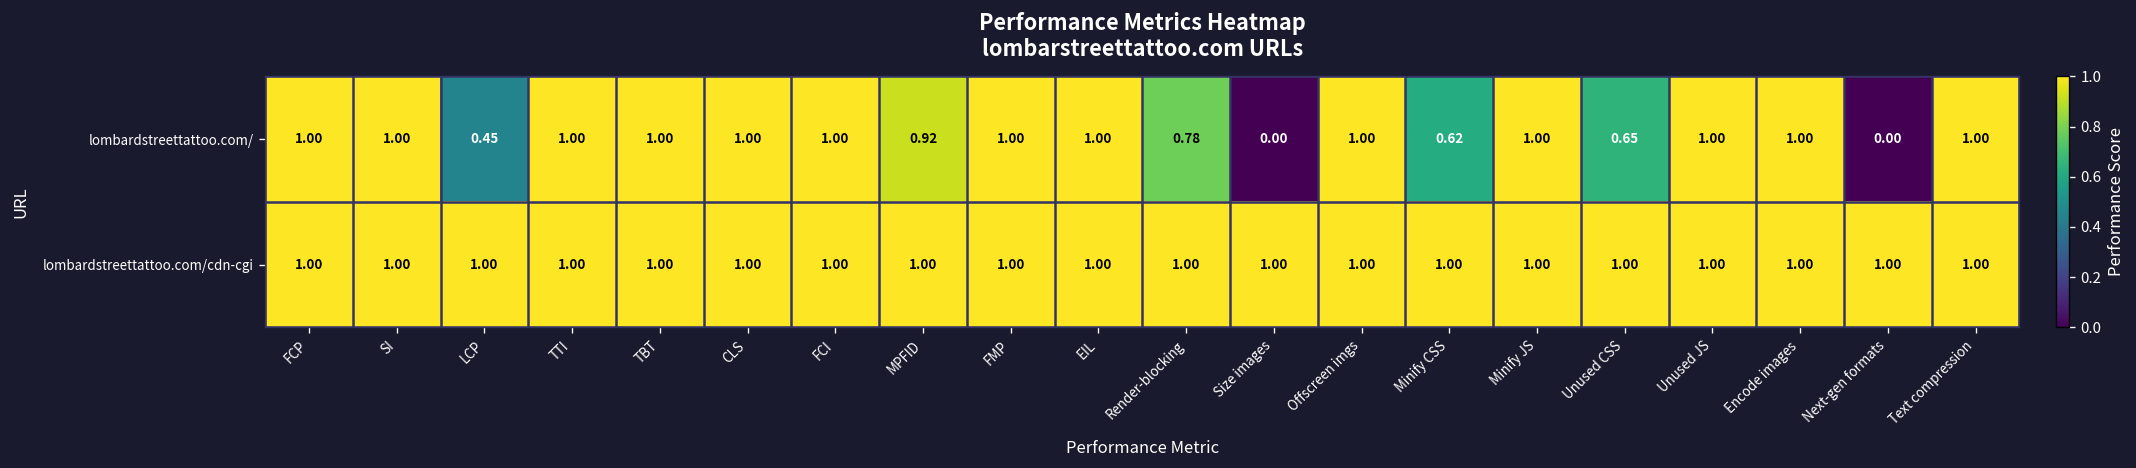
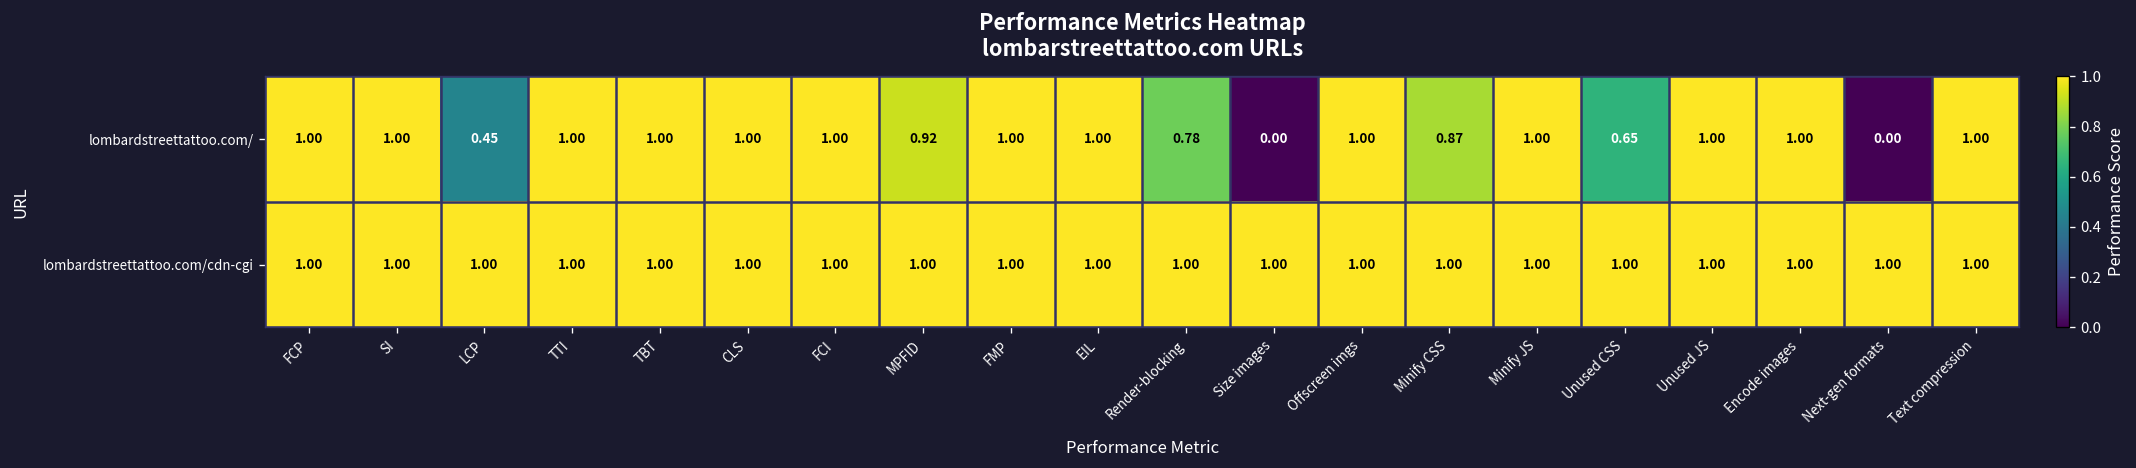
  {
    "lombardstreettattoo.com/": {
      "FCP": 1.00,
      "SI": 1.00,
      "LCP": 0.45,
      "TTI": 1.00,
      "TBT": 1.00,
      "CLS": 1.00,
      "FCI": 1.00,
      "MPFID": 0.92,
      "FMP": 1.00,
      "EIL": 1.00,
      "Render-blocking": 0.78,
      "Size images": 0.00,
      "Offscreen imgs": 1.00,
-     "Minify CSS": 0.62,
+     "Minify CSS": 0.87,
      "Minify JS": 1.00,
      "Unused CSS": 0.65,
      "Unused JS": 1.00,
      "Encode images": 1.00,
      "Next-gen formats": 0.00,
      "Text compression": 1.00
    },
    "lombardstreettattoo.com/cdn-cgi": {
      "FCP": 1.00,
      "SI": 1.00,
      "LCP": 1.00,
      "TTI": 1.00,
      "TBT": 1.00,
      "CLS": 1.00,
      "FCI": 1.00,
      "MPFID": 1.00,
      "FMP": 1.00,
      "EIL": 1.00,
      "Render-blocking": 1.00,
      "Size images": 1.00,
      "Offscreen imgs": 1.00,
      "Minify CSS": 1.00,
      "Minify JS": 1.00,
      "Unused CSS": 1.00,
      "Unused JS": 1.00,
      "Encode images": 1.00,
      "Next-gen formats": 1.00,
      "Text compression": 1.00
    }
  }
